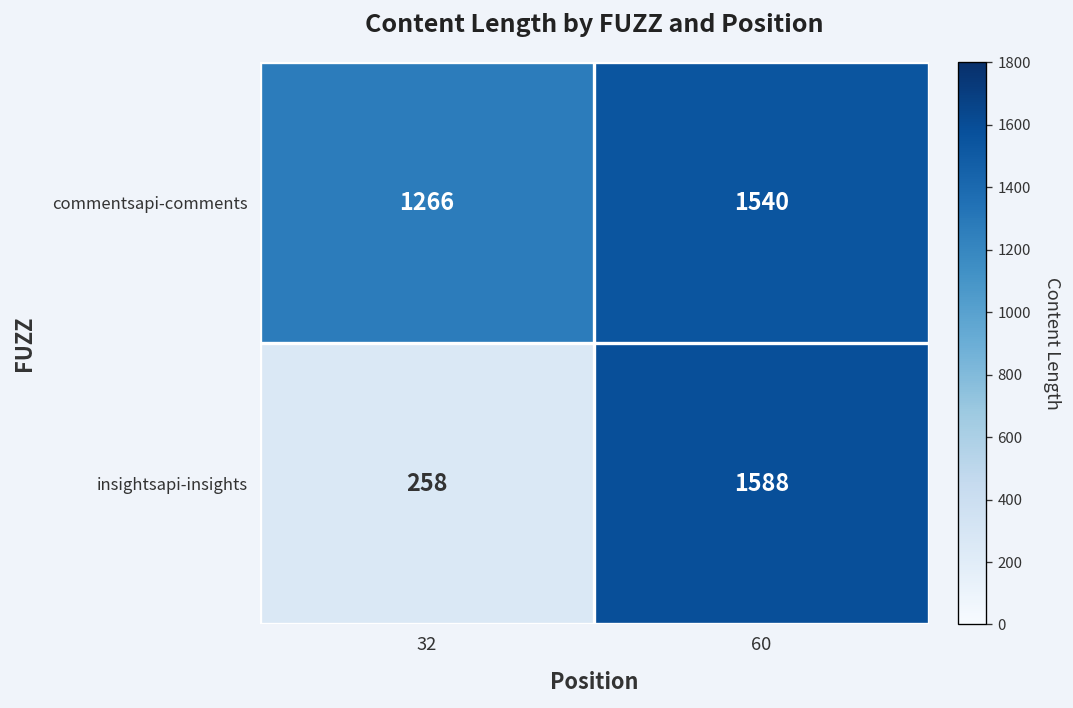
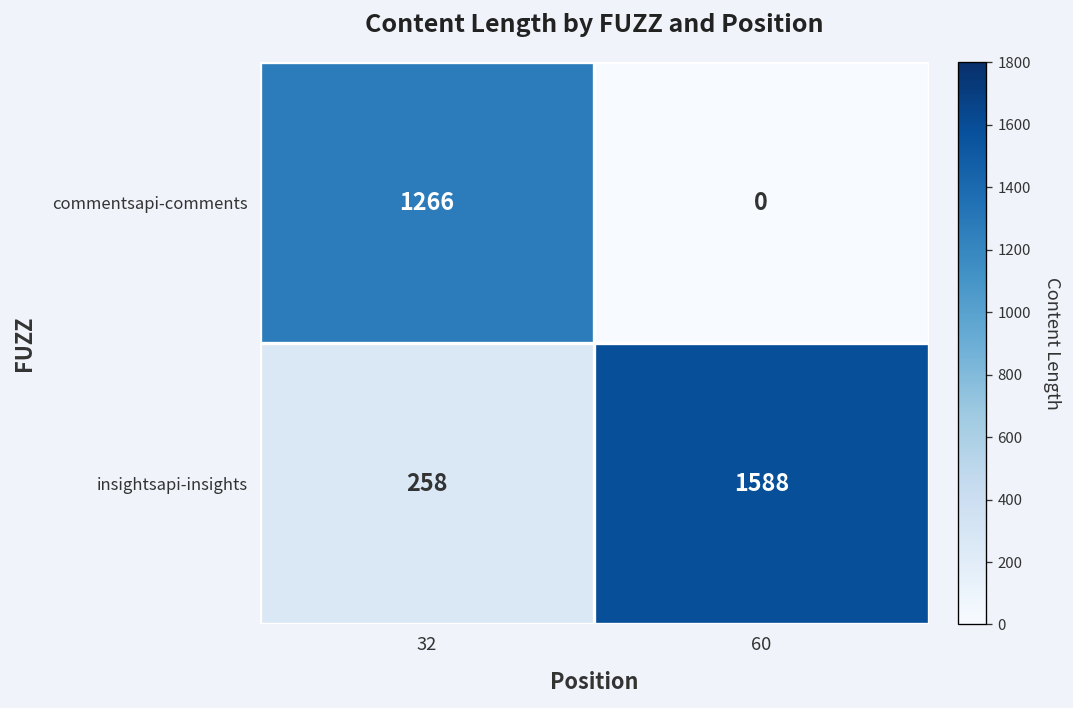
  {
    "commentsapi-comments": {
      "32": 1266,
-     "60": 1540
+     "60": 0
    },
    "insightsapi-insights": {
      "32": 258,
      "60": 1588
    }
  }
